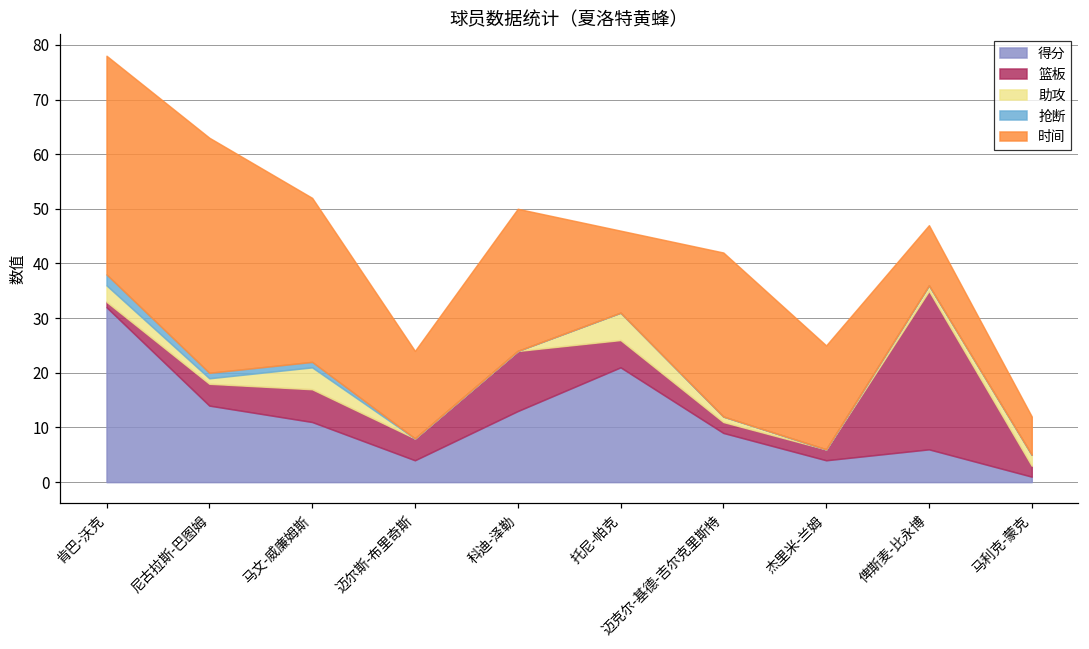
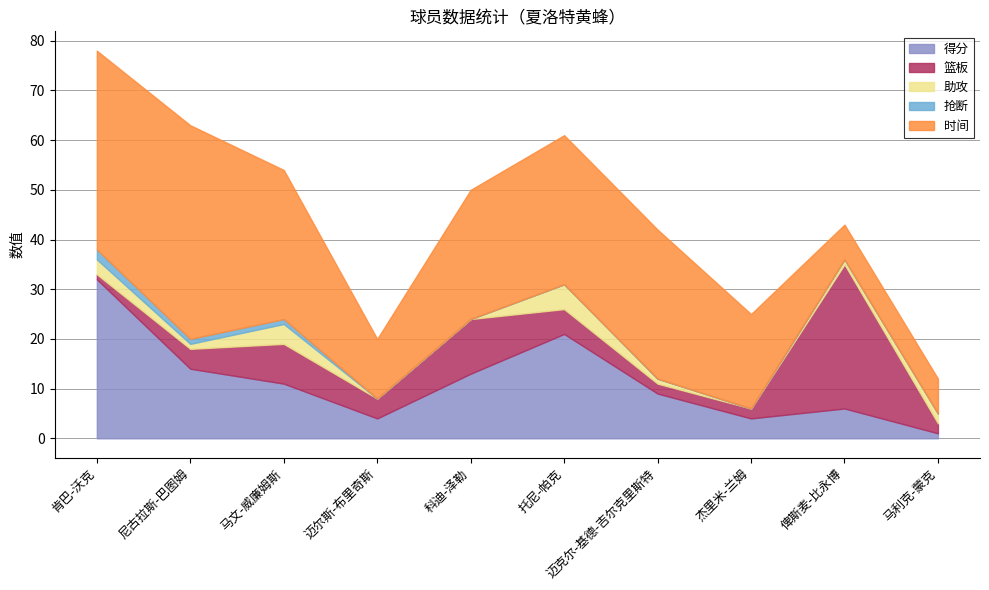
  {
    "篮板": {
      "肯巴-沃克": 1,
      "尼古拉斯-巴图姆": 4,
-     "马文-威廉姆斯": 6,
+     "马文-威廉姆斯": 8,
      "托尼-帕克": 5,
      "迈克尔-基德-吉尔克里斯特": 2,
      "俾斯麦-比永博": 29,
      "马利克-蒙克": 2
    },
    "助攻": {
      "肯巴-沃克": 3,
      "尼古拉斯-巴图姆": 1,
      "马文-威廉姆斯": 4
    },
    "时间": {
      "肯巴-沃克": 40,
      "尼古拉斯-巴图姆": 43,
      "马文-威廉姆斯": 30,
-     "迈尔斯-布里奇斯": 16,
+     "迈尔斯-布里奇斯": 12,
      "科迪-泽勒": 26,
-     "托尼-帕克": 15,
+     "托尼-帕克": 30,
      "迈克尔-基德-吉尔克里斯特": 30,
      "杰里米-兰姆": 19,
-     "俾斯麦-比永博": 11,
+     "俾斯麦-比永博": 7,
      "马利克-蒙克": 7
    }
  }
